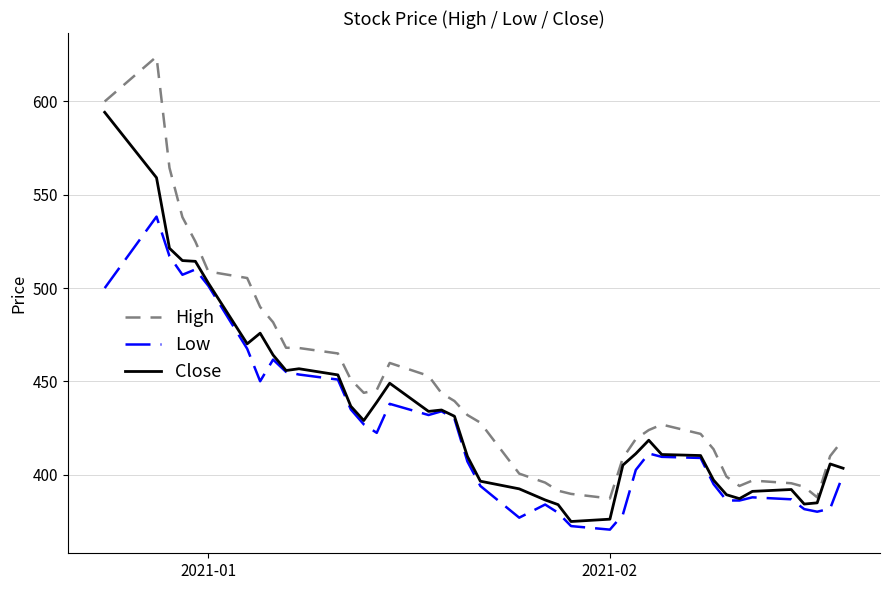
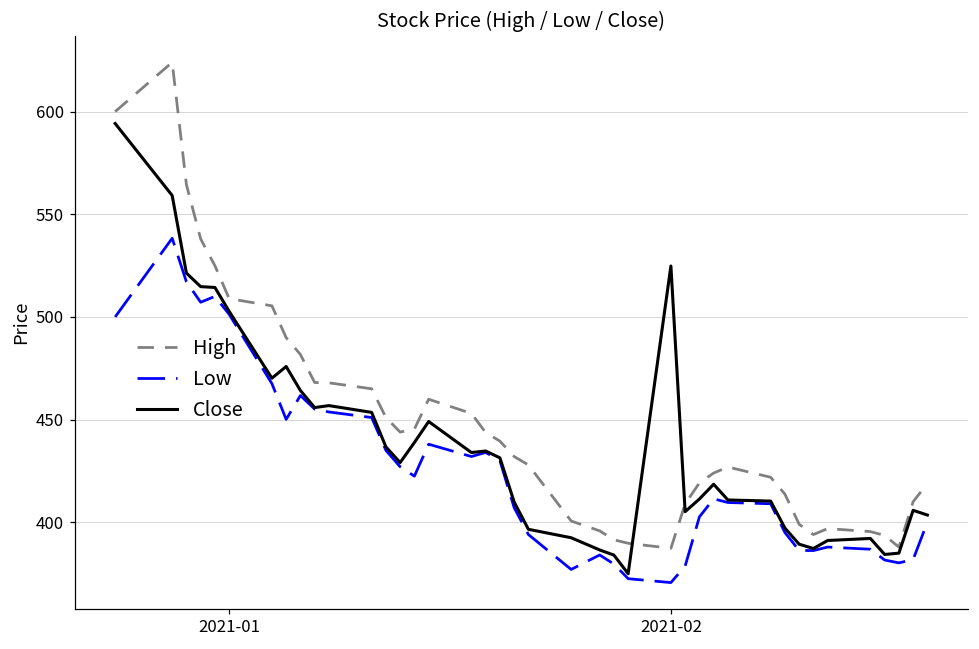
  {
    "High": {
      "2021-01": 509,
      "2021-02": 387
    },
    "Low": {
      "2021-01": 501,
      "2021-02": 371
    },
    "Close": {
      "2021-01": 503,
-     "2021-02": 376
+     "2021-02": 525
    }
  }
